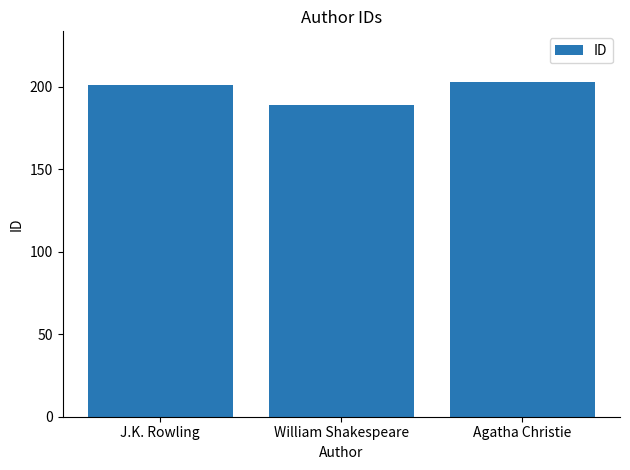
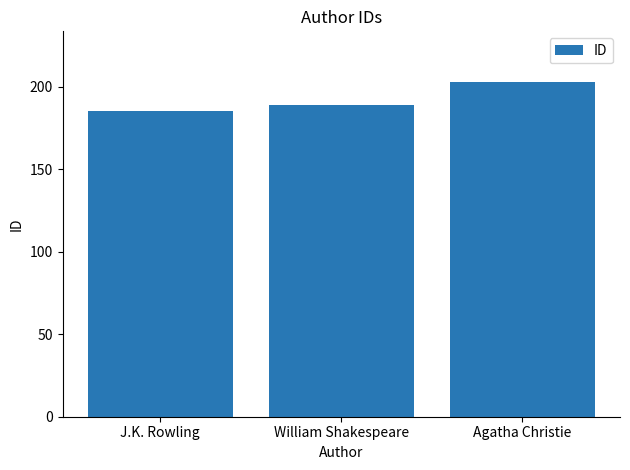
  {
-   "J.K. Rowling": 201,
+   "J.K. Rowling": 185,
    "William Shakespeare": 189,
    "Agatha Christie": 203
  }
